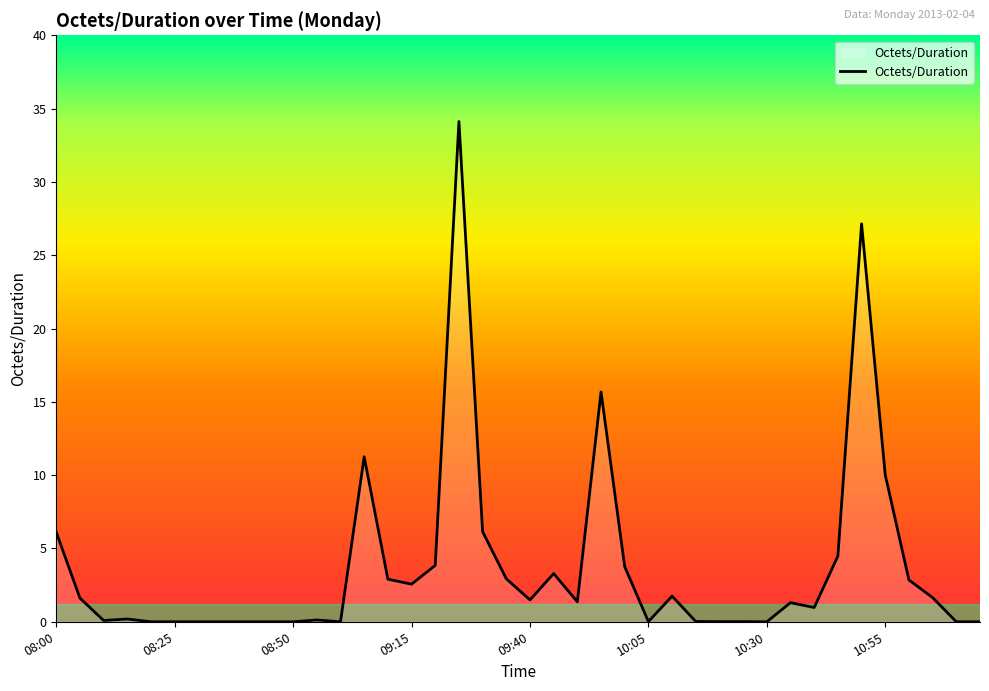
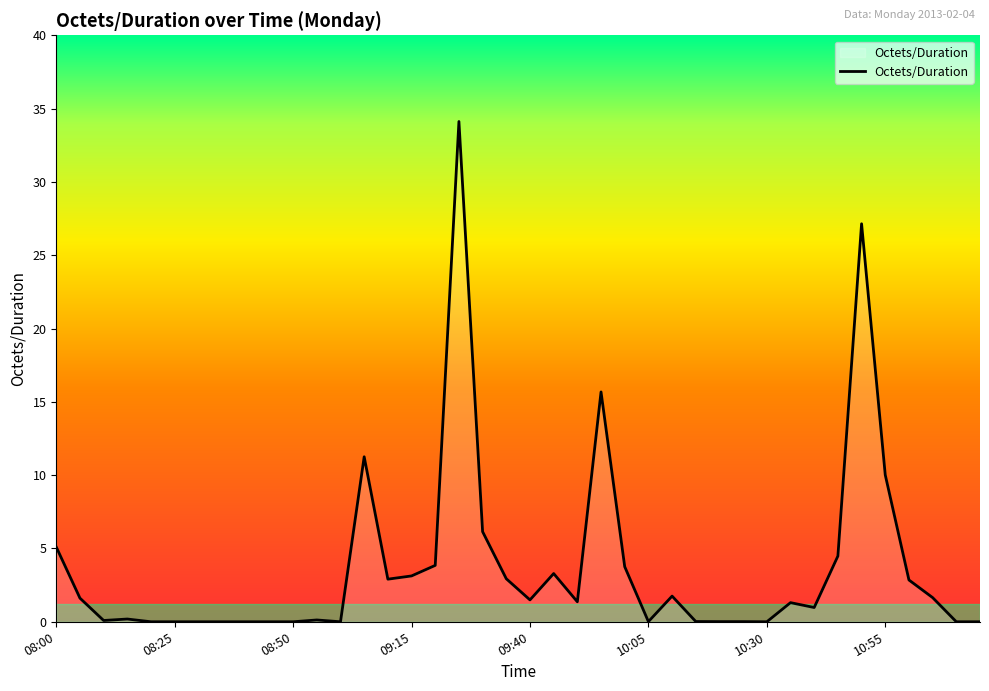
  {
-   "08:00": 6.1,
+   "08:00": 5.1,
    "08:25": 0.0,
    "08:50": 0.0,
-   "09:15": 2.6,
+   "09:15": 3.1,
    "09:40": 1.5,
    "10:05": 0.0,
    "10:30": 0.0,
    "10:55": 10.0
  }
